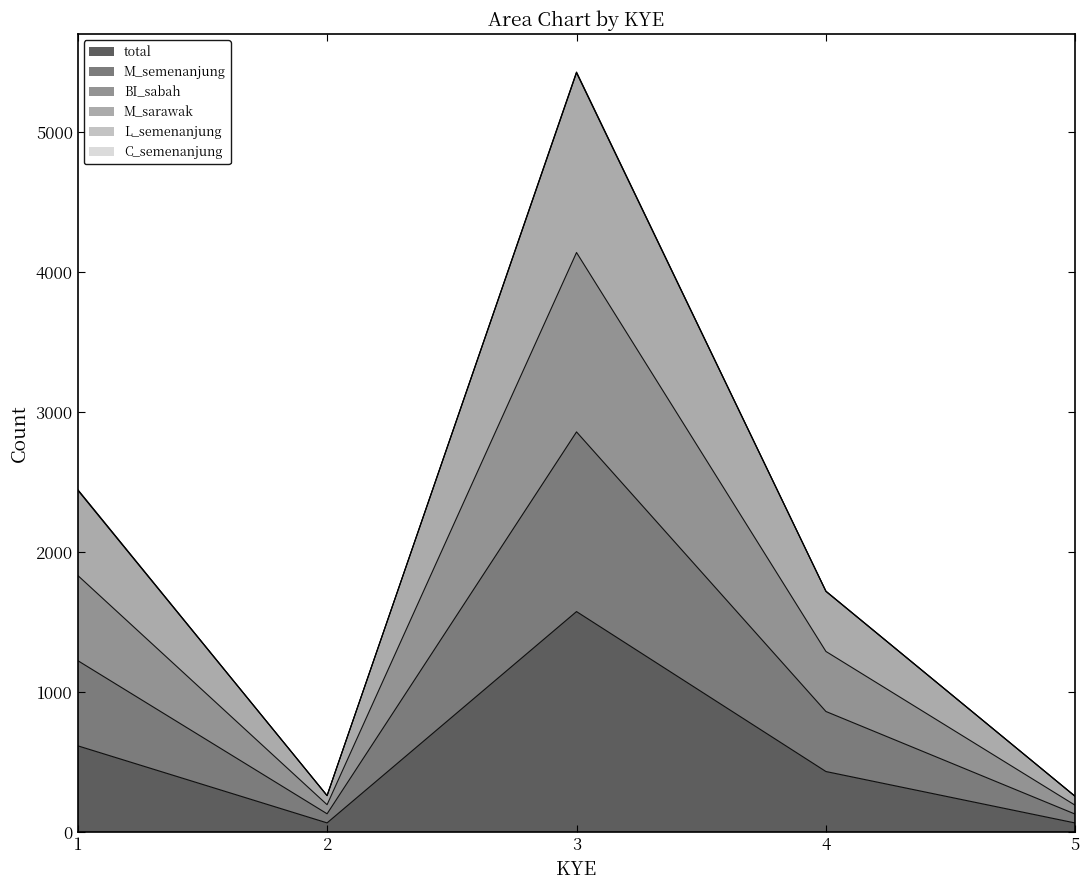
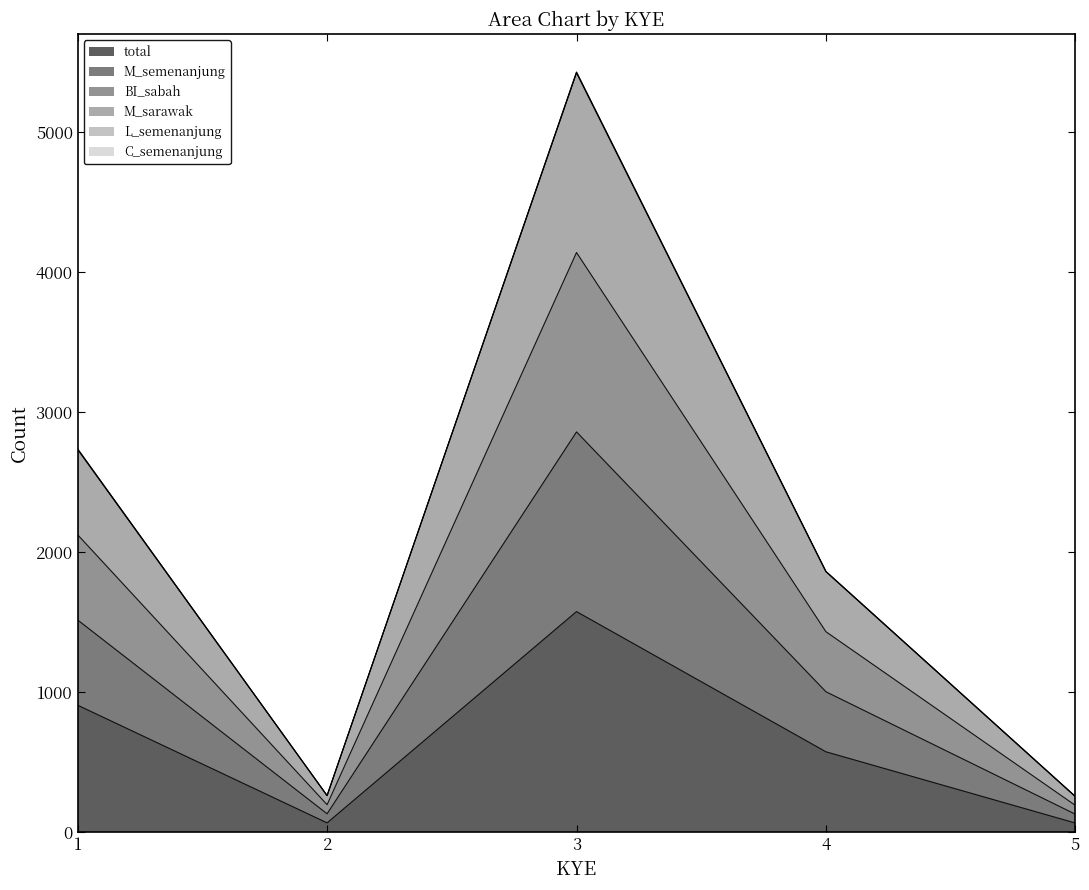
  {
    "total": {
-     "1": 620,
+     "1": 910,
      "2": 70,
      "3": 1580,
-     "4": 430,
+     "4": 570,
      "5": 60
    }
  }
